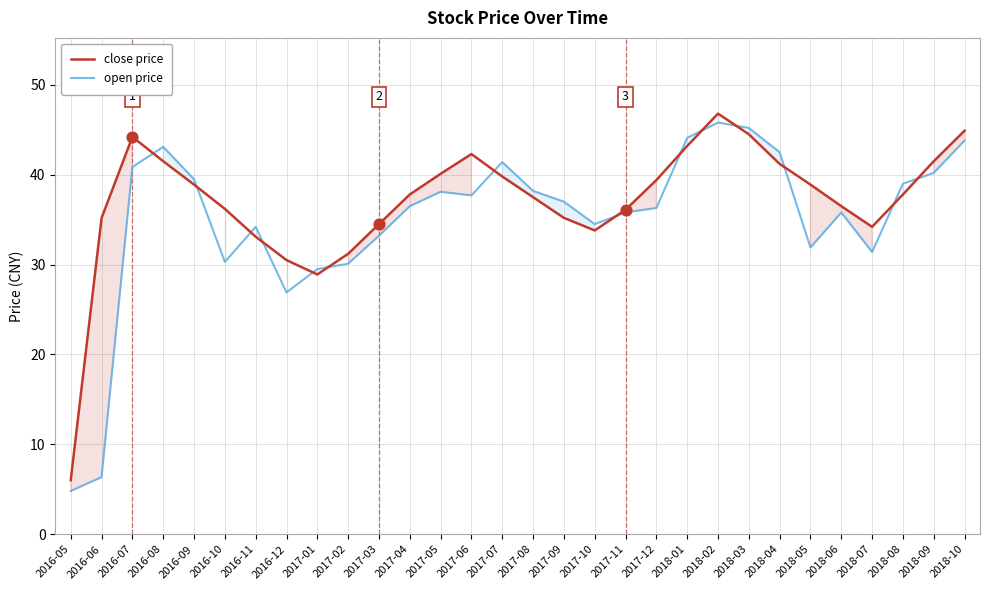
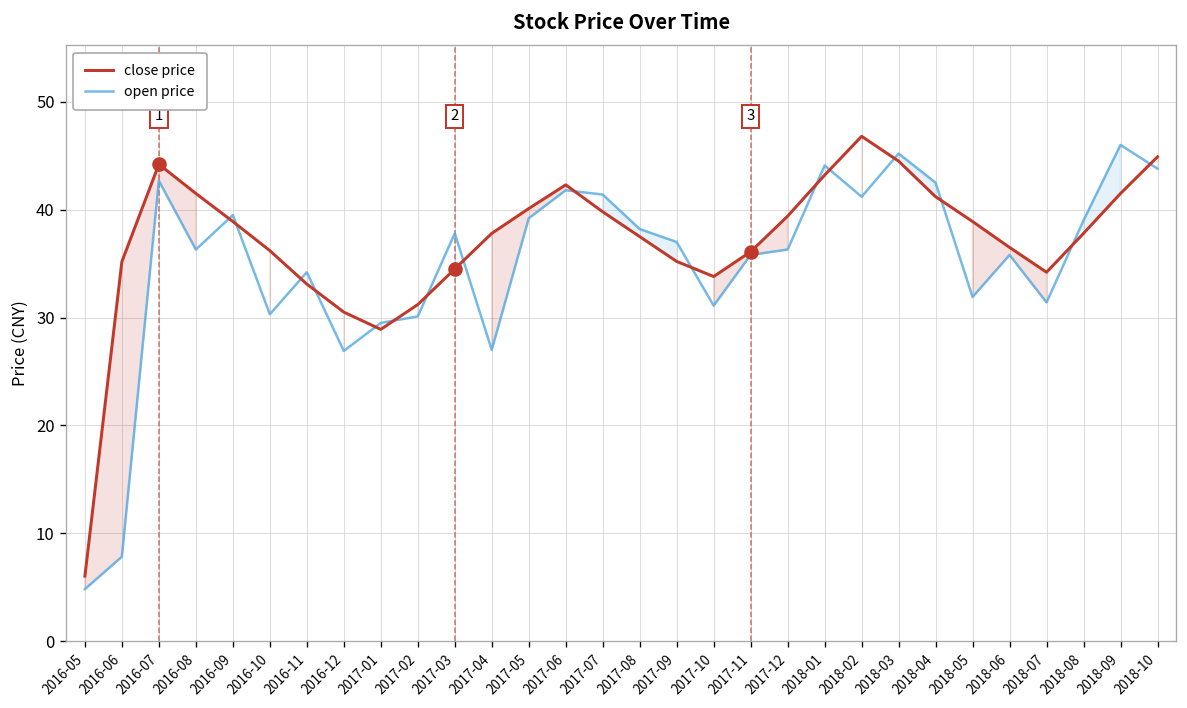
  {
    "open price": {
      "2016-05": 5,
-     "2016-06": 6,
-     "2016-07": 41,
-     "2016-08": 43,
+     "2016-06": 8,
+     "2016-07": 43,
+     "2016-08": 36,
      "2016-09": 40,
      "2016-10": 30,
      "2016-11": 34,
      "2016-12": 27,
      "2017-01": 30,
      "2017-02": 30,
-     "2017-03": 33,
-     "2017-04": 37,
-     "2017-05": 38,
-     "2017-06": 38,
+     "2017-03": 38,
+     "2017-04": 27,
+     "2017-05": 39,
+     "2017-06": 42,
      "2017-07": 41,
      "2017-08": 38,
      "2017-09": 37,
-     "2017-10": 35,
+     "2017-10": 31,
      "2017-11": 36,
      "2017-12": 36,
      "2018-01": 44,
-     "2018-02": 46,
+     "2018-02": 41,
      "2018-03": 45,
      "2018-04": 43,
      "2018-05": 32,
      "2018-06": 36,
      "2018-07": 31,
      "2018-08": 39,
-     "2018-09": 40,
+     "2018-09": 46,
      "2018-10": 44
    }
  }
